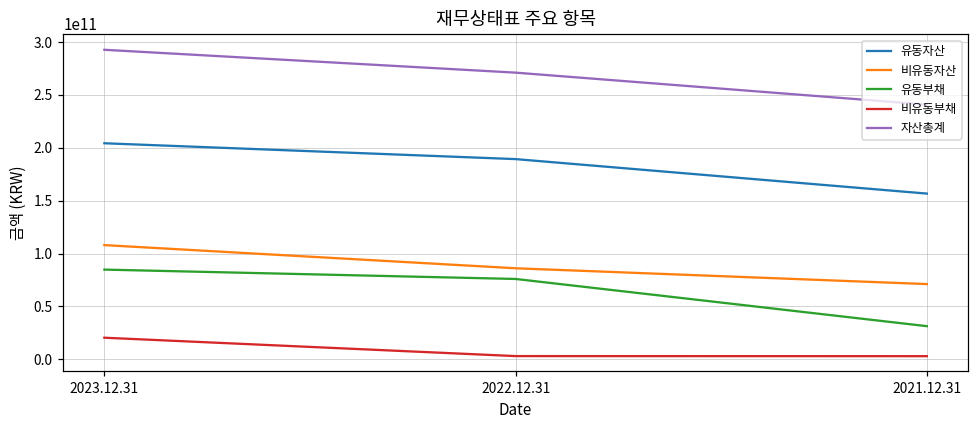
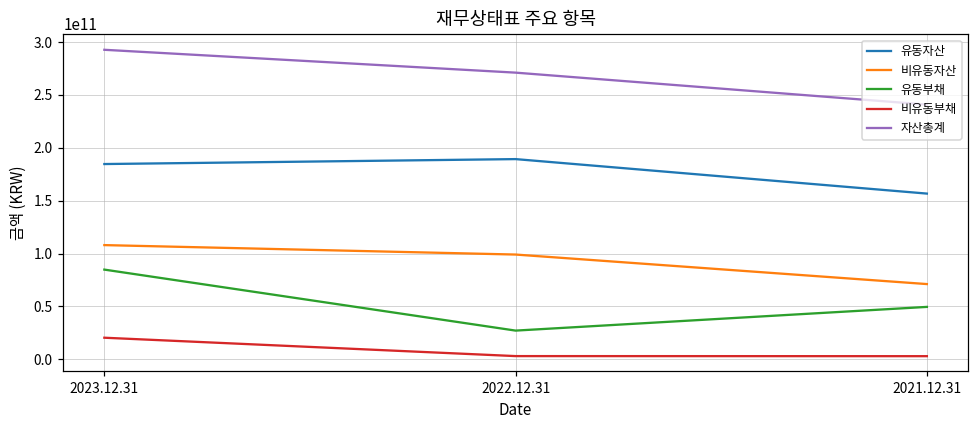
  {
    "유동자산": {
-     "2023.12.31": 200000000000,
+     "2023.12.31": 180000000000,
      "2022.12.31": 190000000000,
      "2021.12.31": 160000000000
    },
    "비유동자산": {
      "2023.12.31": 110000000000,
-     "2022.12.31": 90000000000,
+     "2022.12.31": 100000000000,
      "2021.12.31": 70000000000
    },
    "유동부채": {
      "2023.12.31": 80000000000,
-     "2022.12.31": 80000000000,
-     "2021.12.31": 30000000000
+     "2022.12.31": 30000000000,
+     "2021.12.31": 50000000000
    },
    "비유동부채": {
      "2023.12.31": 20000000000,
      "2022.12.31": 0,
      "2021.12.31": 0
    },
    "자산총계": {
      "2023.12.31": 290000000000,
      "2022.12.31": 270000000000
    }
  }
